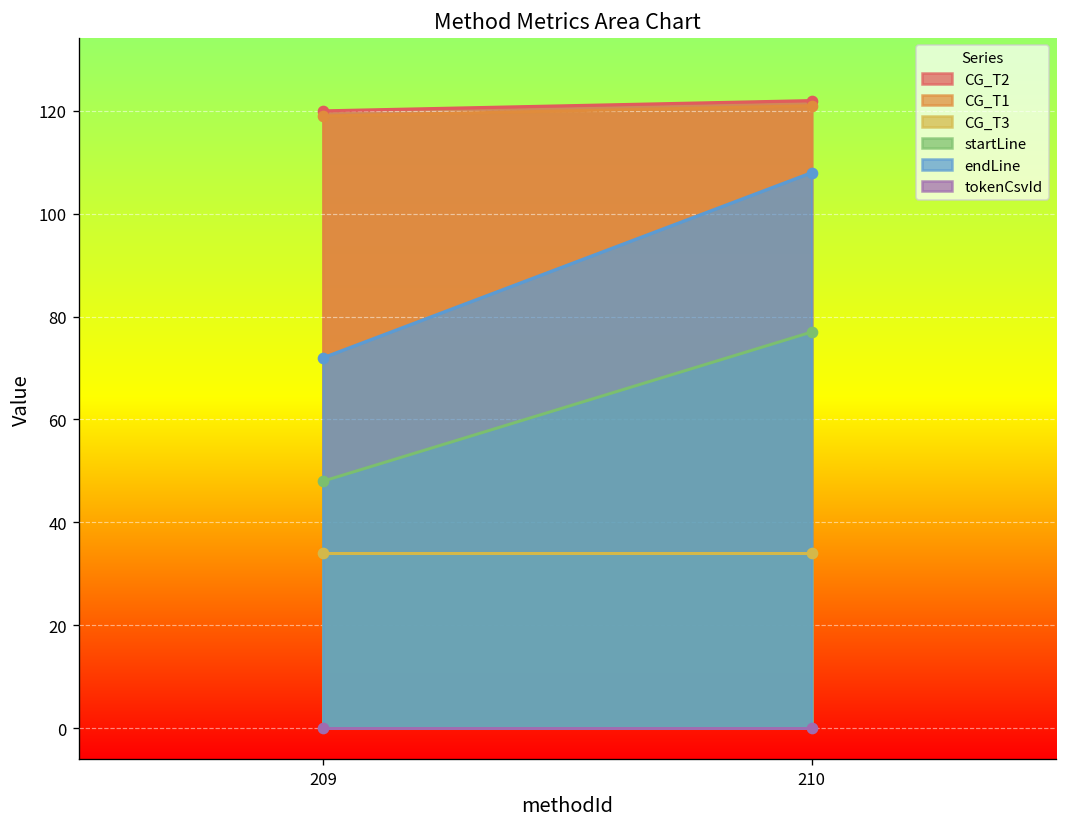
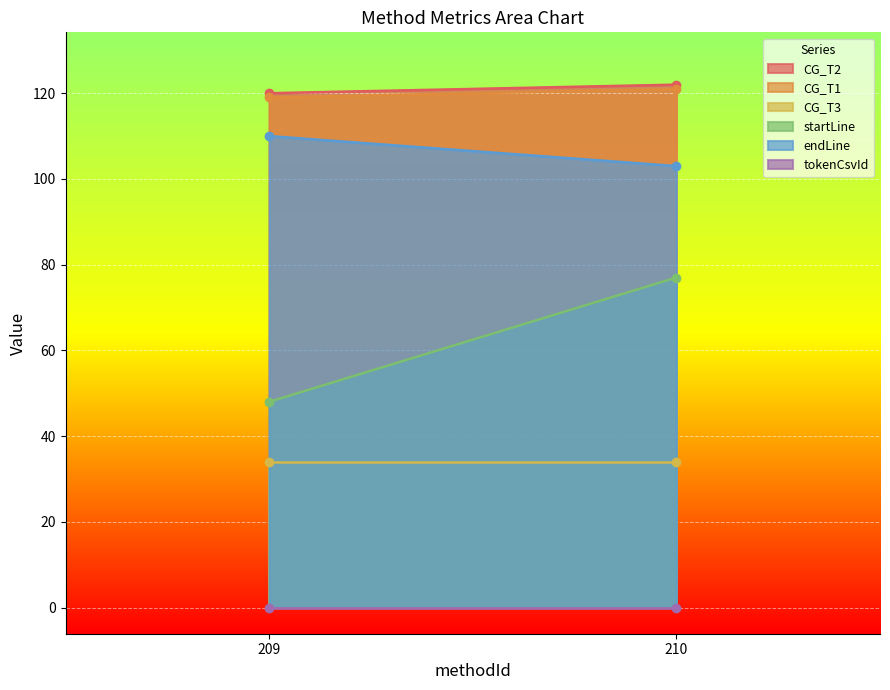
  {
    "startLine": {
      "209": 48,
      "210": 77
    },
    "endLine": {
-     "209": 72,
-     "210": 108
+     "209": 110,
+     "210": 103
    },
    "tokenCsvId": {
      "209": 0,
      "210": 0
    }
  }
